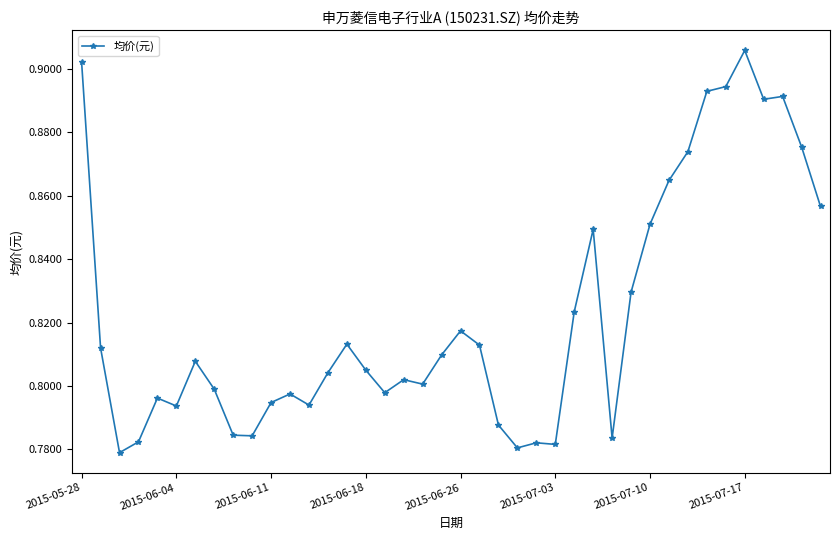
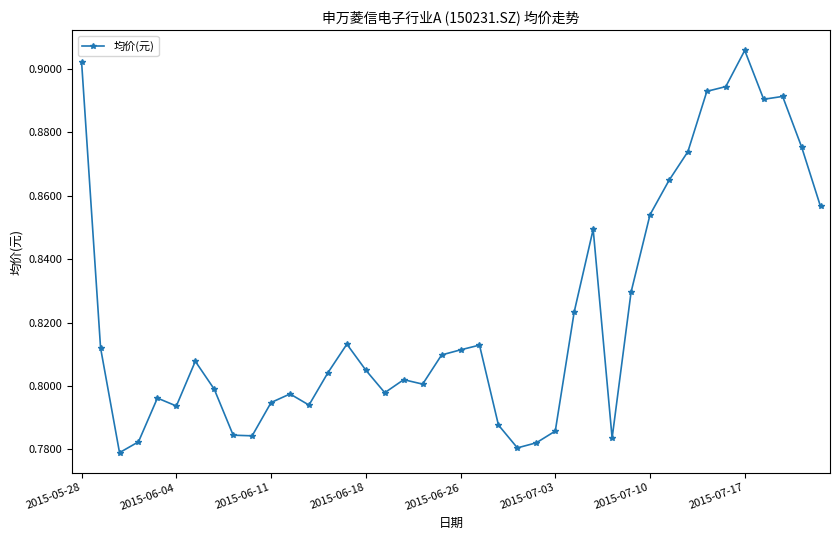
  {
    "2015-05-28": 0.902,
    "2015-06-04": 0.794,
    "2015-06-11": 0.795,
    "2015-06-18": 0.805,
-   "2015-06-26": 0.817,
-   "2015-07-03": 0.782,
-   "2015-07-10": 0.851,
+   "2015-06-26": 0.811,
+   "2015-07-03": 0.786,
+   "2015-07-10": 0.854,
    "2015-07-17": 0.906
  }
